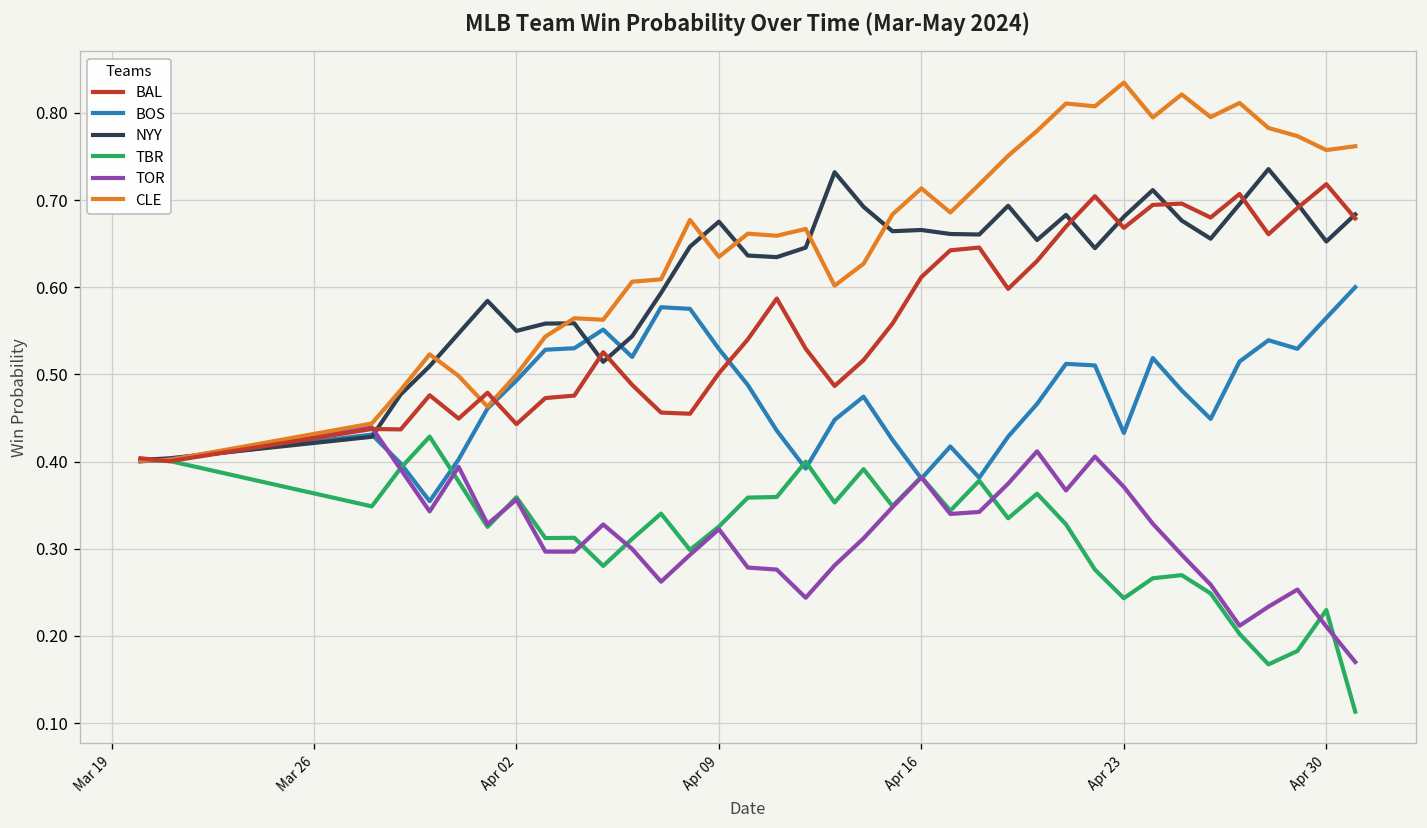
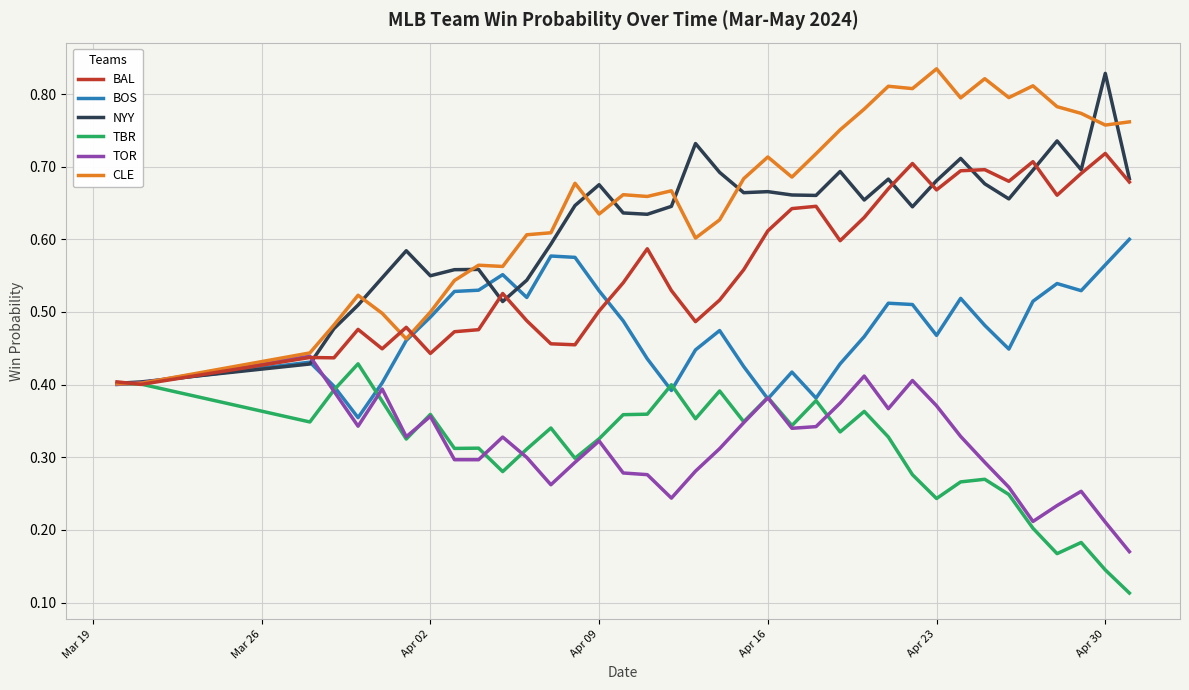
  {
    "BAL": {
      "Apr 02": 0.44,
      "Apr 09": 0.50,
      "Apr 16": 0.61,
      "Apr 23": 0.67,
      "Apr 30": 0.72
    },
    "BOS": {
      "Apr 02": 0.49,
      "Apr 09": 0.53,
-     "Apr 23": 0.43,
+     "Apr 23": 0.47,
      "Apr 30": 0.56
    },
    "NYY": {
      "Apr 02": 0.55,
      "Apr 09": 0.68,
      "Apr 16": 0.67,
      "Apr 23": 0.68,
-     "Apr 30": 0.65
+     "Apr 30": 0.83
    },
    "TBR": {
      "Apr 23": 0.24,
-     "Apr 30": 0.23
+     "Apr 30": 0.14
    },
    "TOR": {
      "Apr 23": 0.37,
      "Apr 30": 0.21
    },
    "CLE": {
      "Apr 02": 0.50,
      "Apr 09": 0.63,
      "Apr 16": 0.71,
      "Apr 23": 0.83,
      "Apr 30": 0.76
    }
  }
